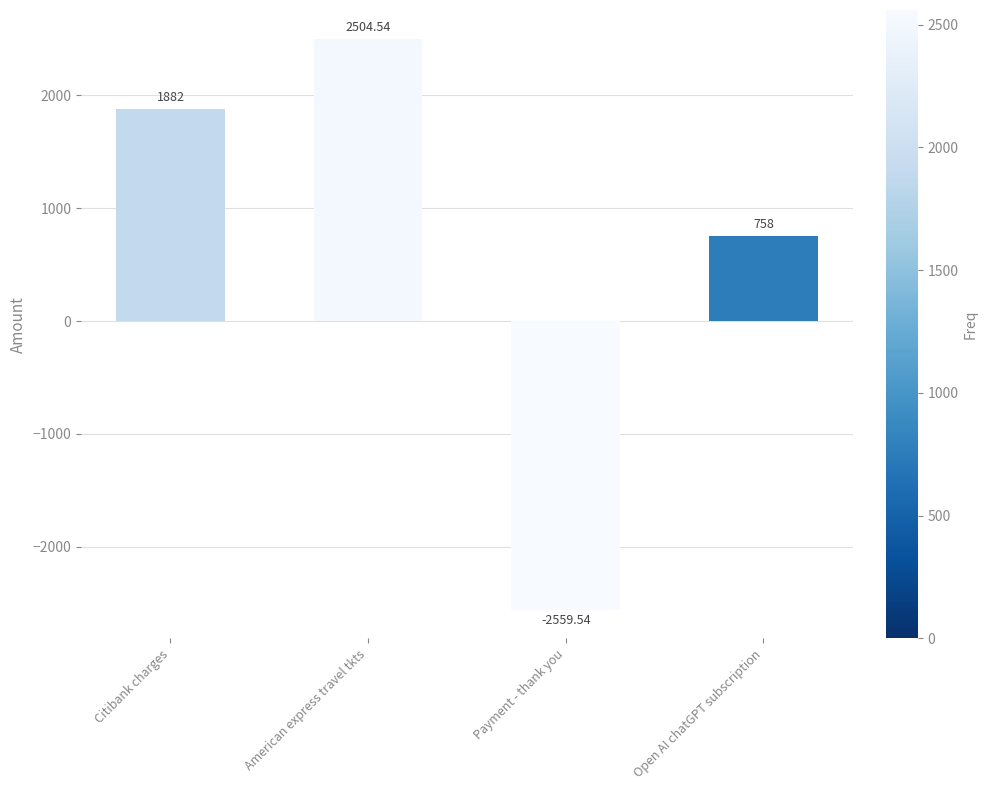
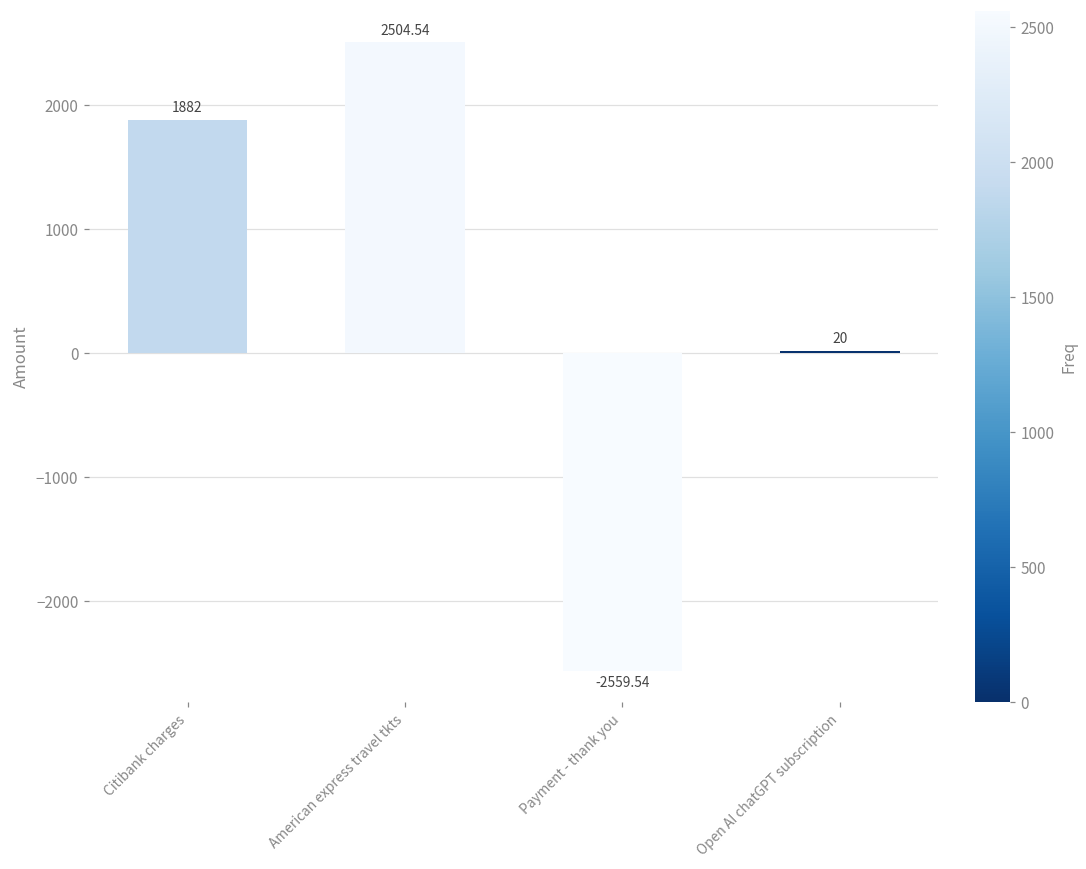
  {
    "Citibank charges": 1882,
    "American express travel tkts": 2504.54,
    "Payment - thank you": -2559.54,
-   "Open AI chatGPT subscription": 758
+   "Open AI chatGPT subscription": 20
  }
